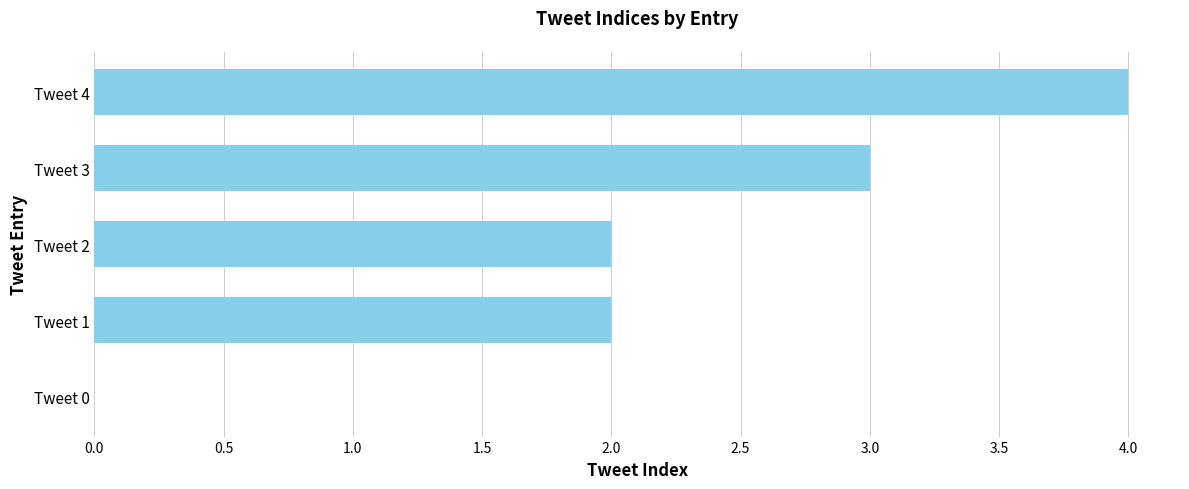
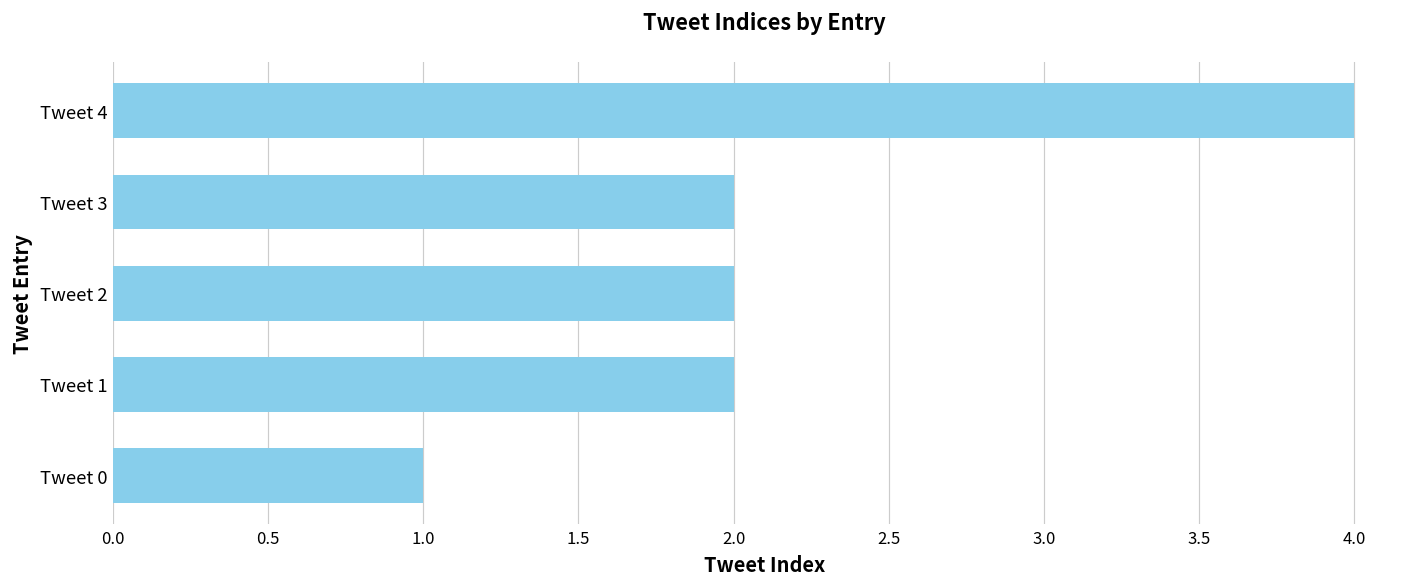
  {
    "Tweet 4": 4,
-   "Tweet 3": 3,
+   "Tweet 3": 2,
    "Tweet 2": 2,
    "Tweet 1": 2,
-   "Tweet 0": 0
+   "Tweet 0": 1
  }
